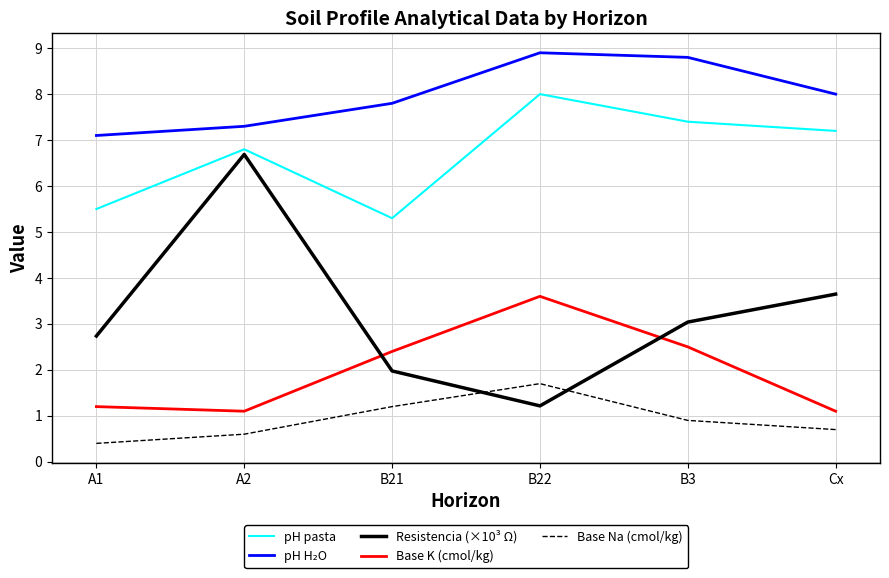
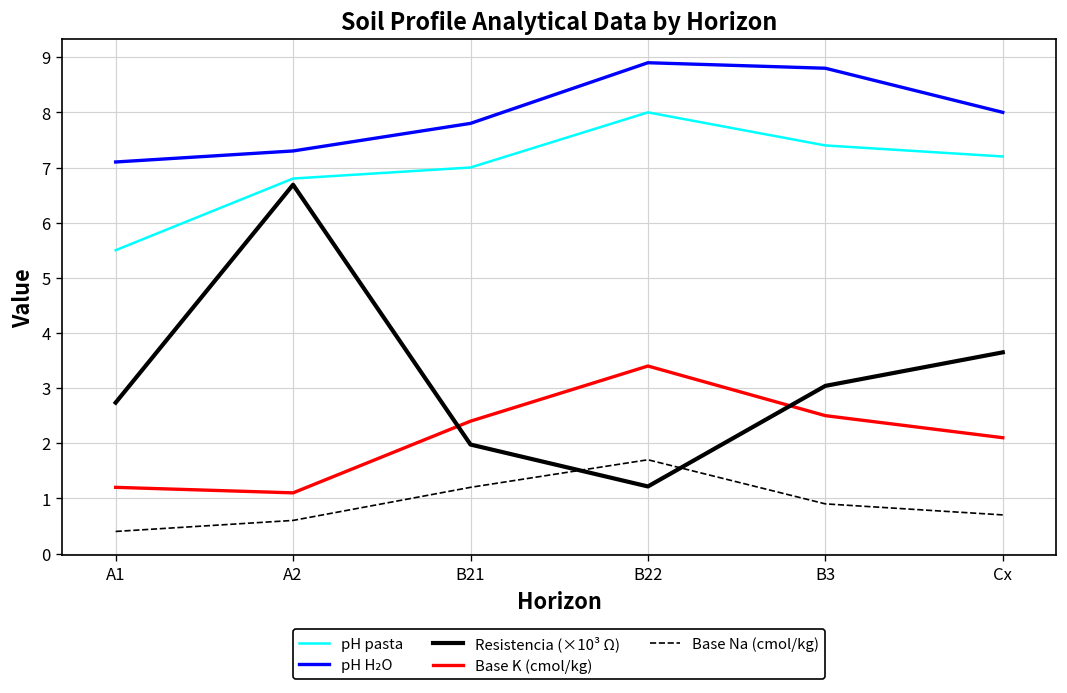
  {
    "pH pasta": {
      "A1": 5.5,
      "A2": 6.8,
-     "B21": 5.3,
+     "B21": 7.0,
      "B22": 8.0,
      "B3": 7.4,
      "Cx": 7.2
    },
    "pH H₂O": {
      "A1": 7.1,
      "A2": 7.3,
      "B21": 7.8,
      "B22": 8.9,
      "B3": 8.8,
      "Cx": 8.0
    },
    "Base K (cmol/kg)": {
      "A1": 1.2,
      "A2": 1.1,
      "B21": 2.4,
-     "B22": 3.6,
+     "B22": 3.4,
      "B3": 2.5,
-     "Cx": 1.1
+     "Cx": 2.1
    }
  }
